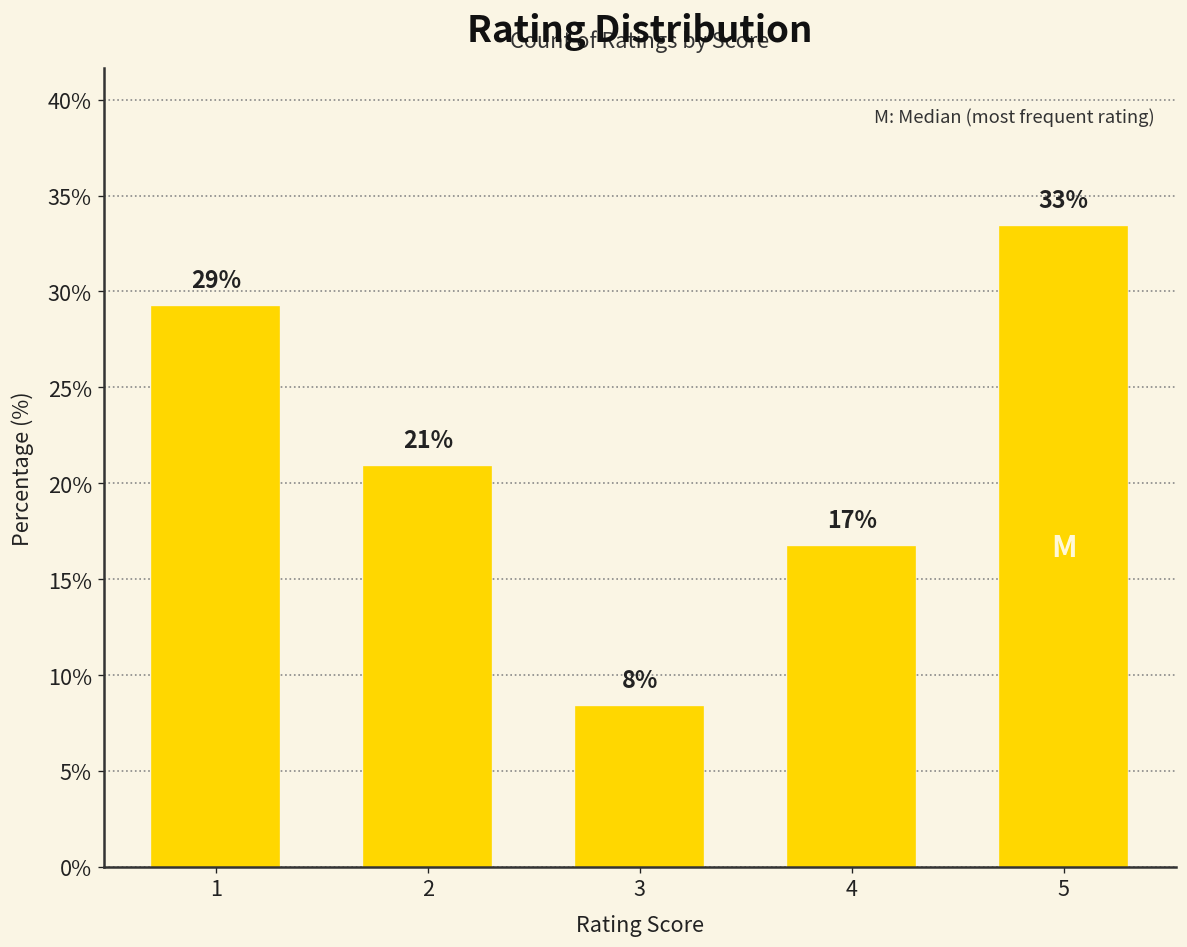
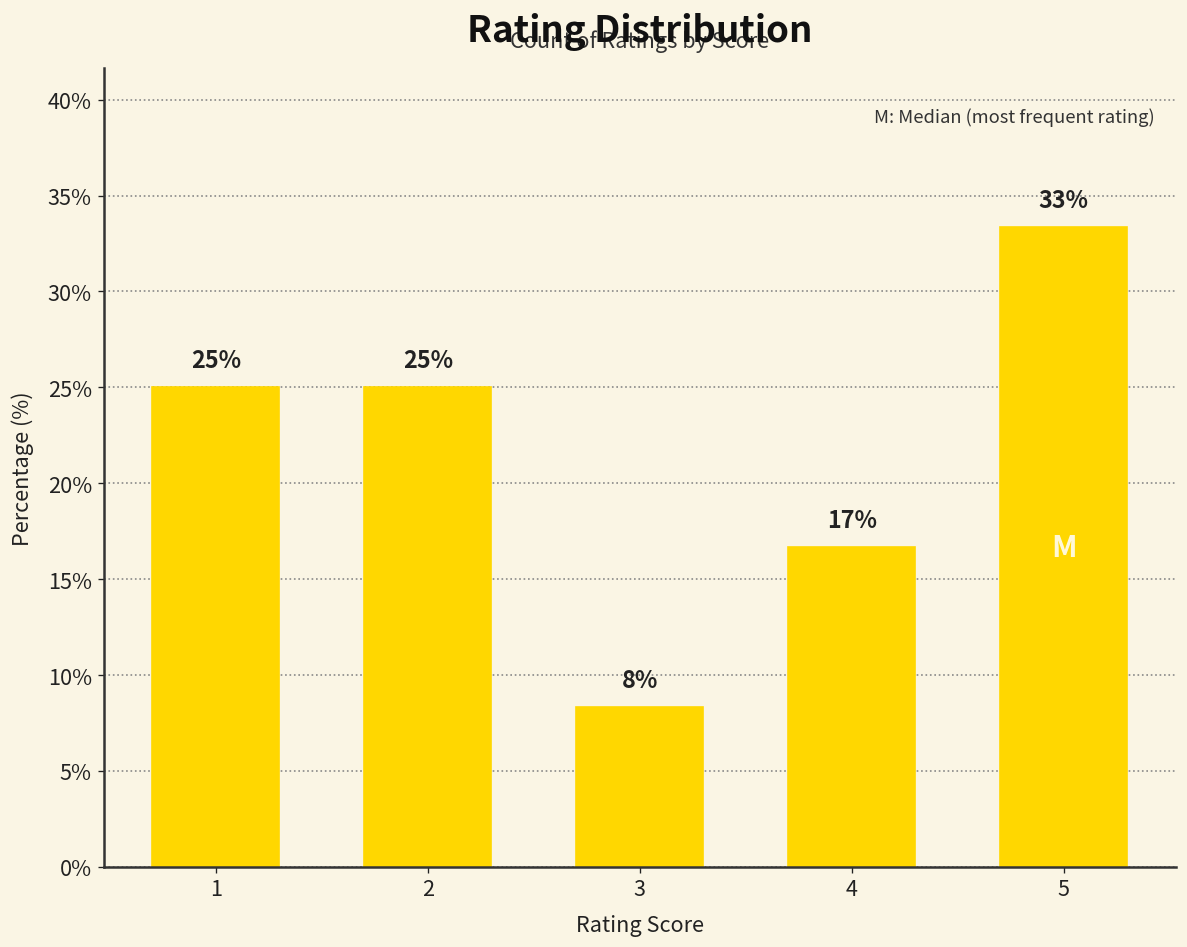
  {
-   "1": "29%",
-   "2": "21%",
+   "1": "25%",
+   "2": "25%",
    "3": "8%",
    "4": "17%",
    "5": "33%"
  }
